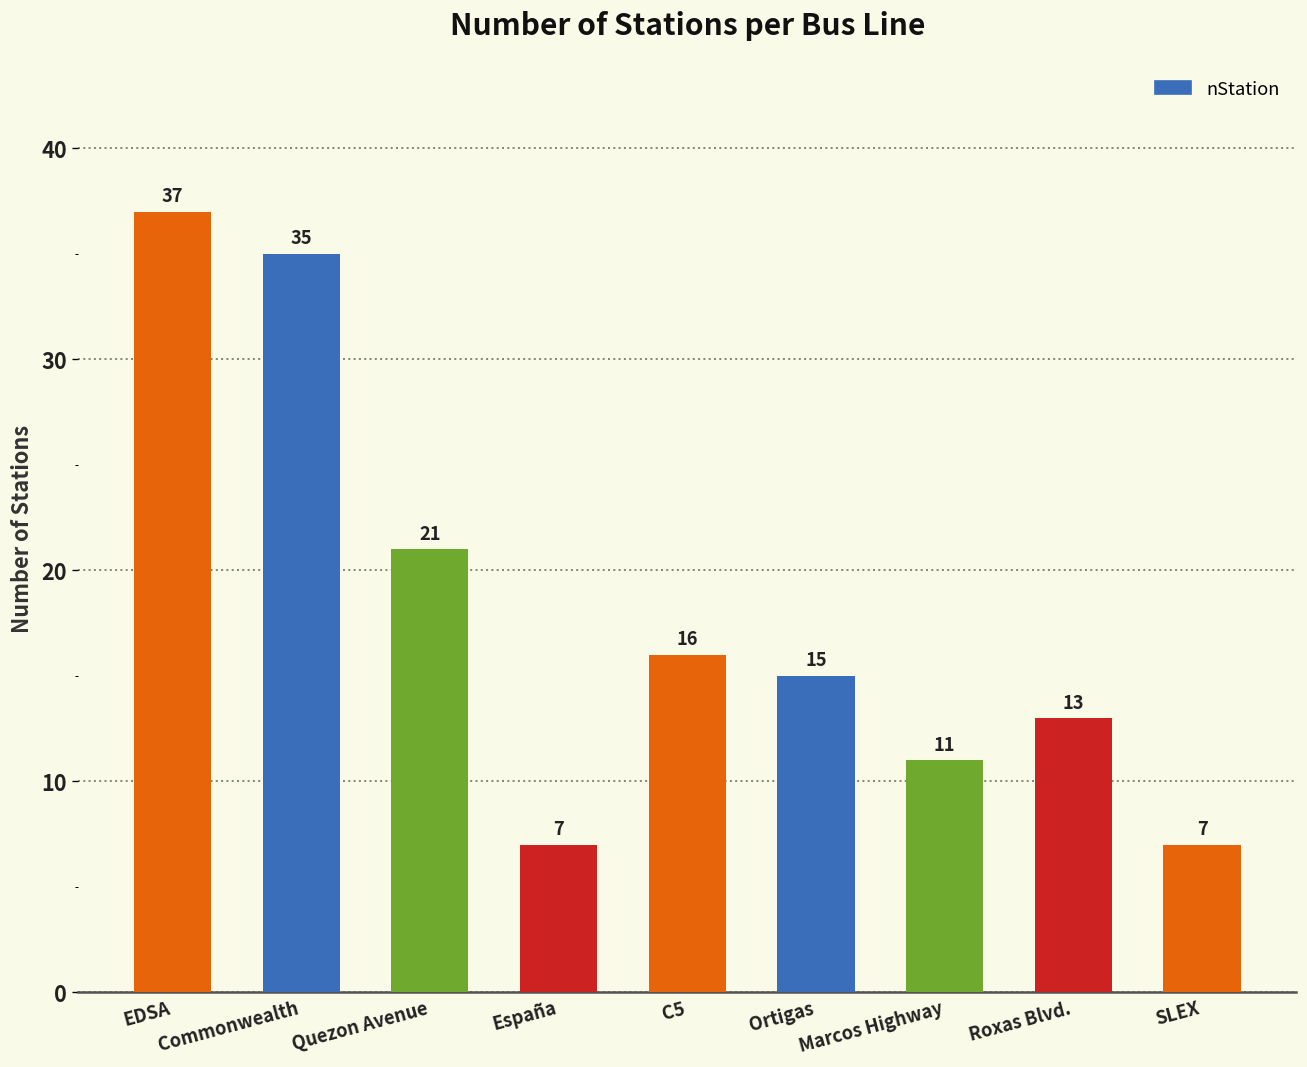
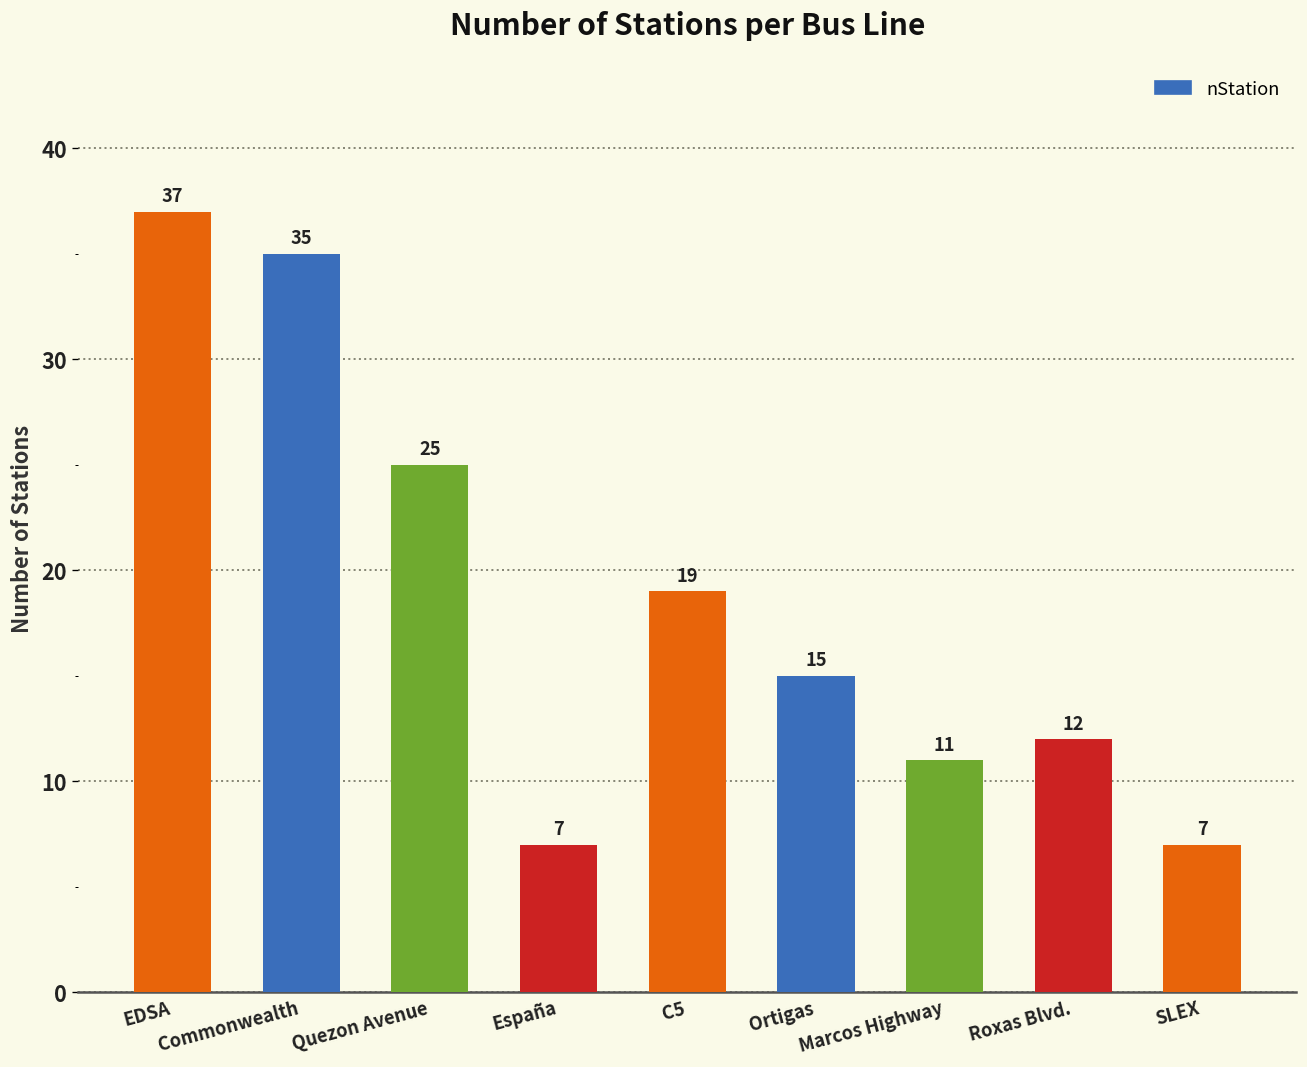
  {
    "EDSA": 37,
    "Commonwealth": 35,
-   "Quezon Avenue": 21,
+   "Quezon Avenue": 25,
    "España": 7,
-   "C5": 16,
+   "C5": 19,
    "Ortigas": 15,
    "Marcos Highway": 11,
-   "Roxas Blvd.": 13,
+   "Roxas Blvd.": 12,
    "SLEX": 7
  }
